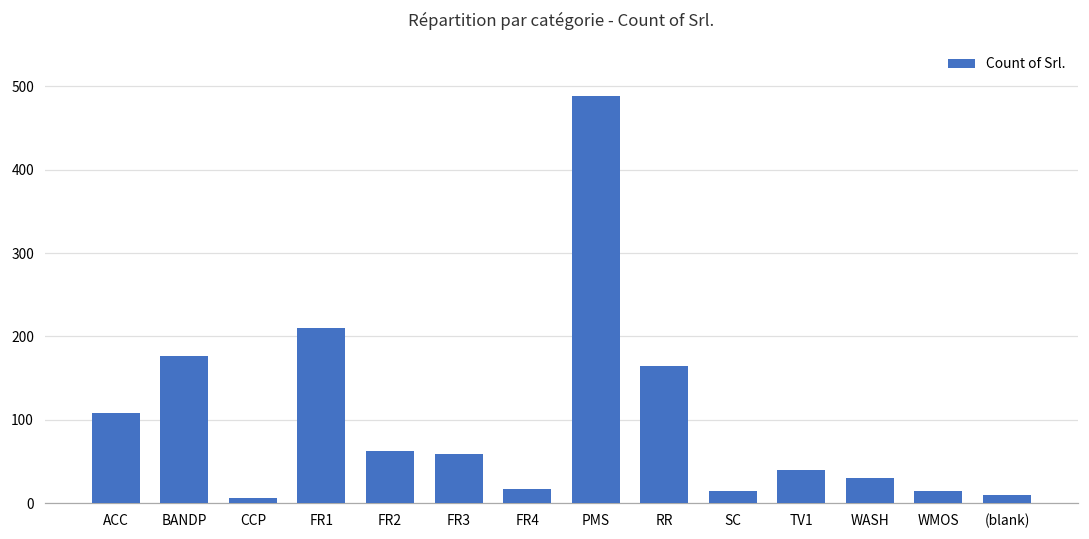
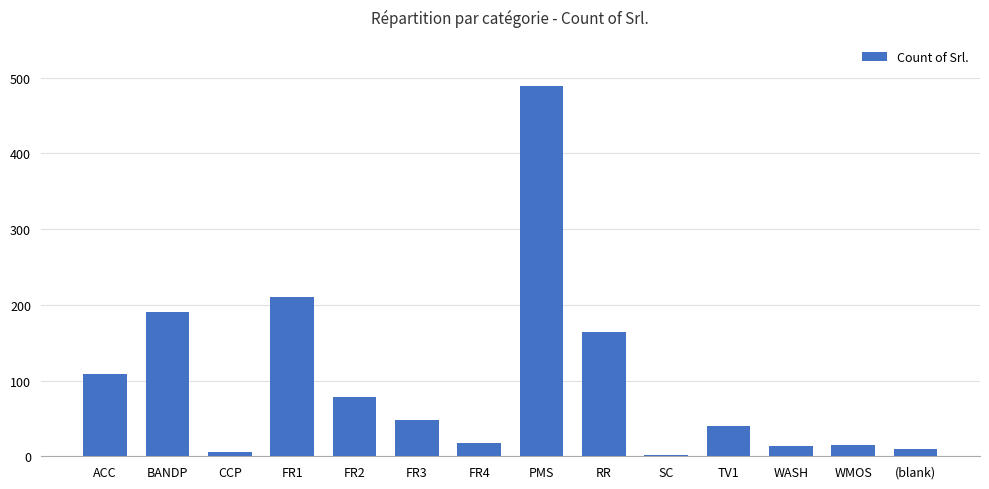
  {
    "ACC": 110,
-   "BANDP": 180,
+   "BANDP": 190,
    "CCP": 10,
    "FR1": 210,
-   "FR2": 60,
-   "FR3": 60,
+   "FR2": 80,
+   "FR3": 50,
    "FR4": 20,
    "PMS": 490,
    "RR": 160,
-   "SC": 10,
+   "SC": 0,
    "TV1": 40,
-   "WASH": 30,
+   "WASH": 10,
    "WMOS": 20,
    "(blank)": 10
  }
